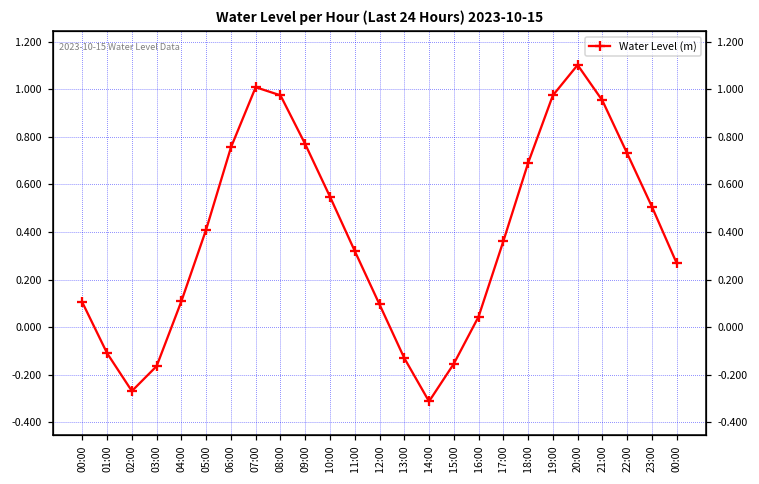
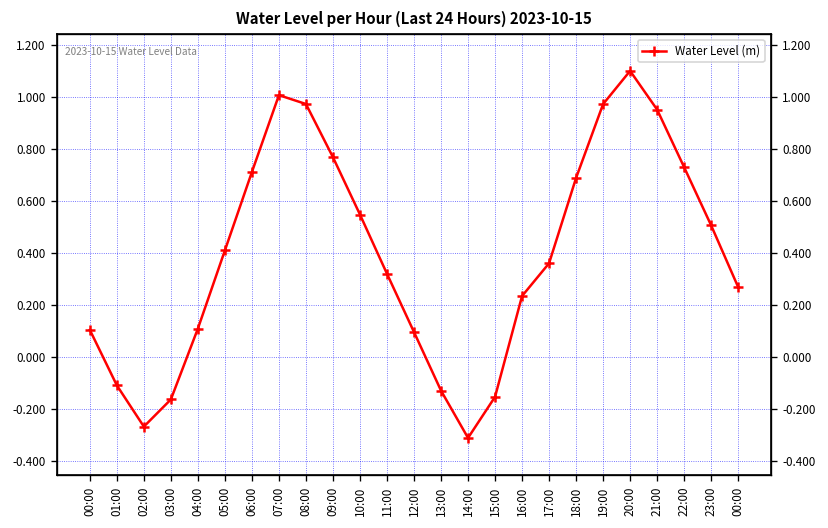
  {
    "01:00": -0.11,
    "02:00": -0.27,
    "03:00": -0.16,
    "04:00": 0.11,
    "05:00": 0.41,
-   "06:00": 0.76,
+   "06:00": 0.71,
    "07:00": 1.01,
    "08:00": 0.97,
    "09:00": 0.77,
    "10:00": 0.55,
    "11:00": 0.32,
    "12:00": 0.10,
    "13:00": -0.13,
    "14:00": -0.31,
    "15:00": -0.15,
-   "16:00": 0.04,
+   "16:00": 0.23,
    "17:00": 0.36,
    "18:00": 0.69,
    "19:00": 0.97,
    "20:00": 1.10,
    "21:00": 0.95,
    "22:00": 0.73,
    "23:00": 0.51
  }
